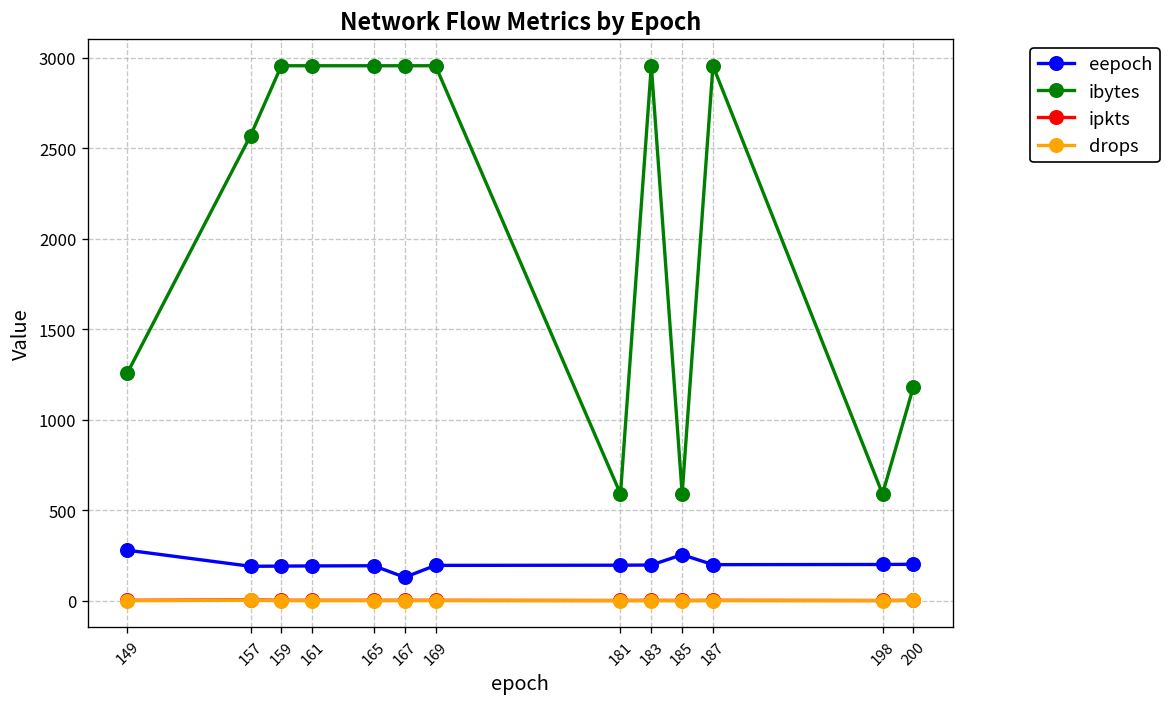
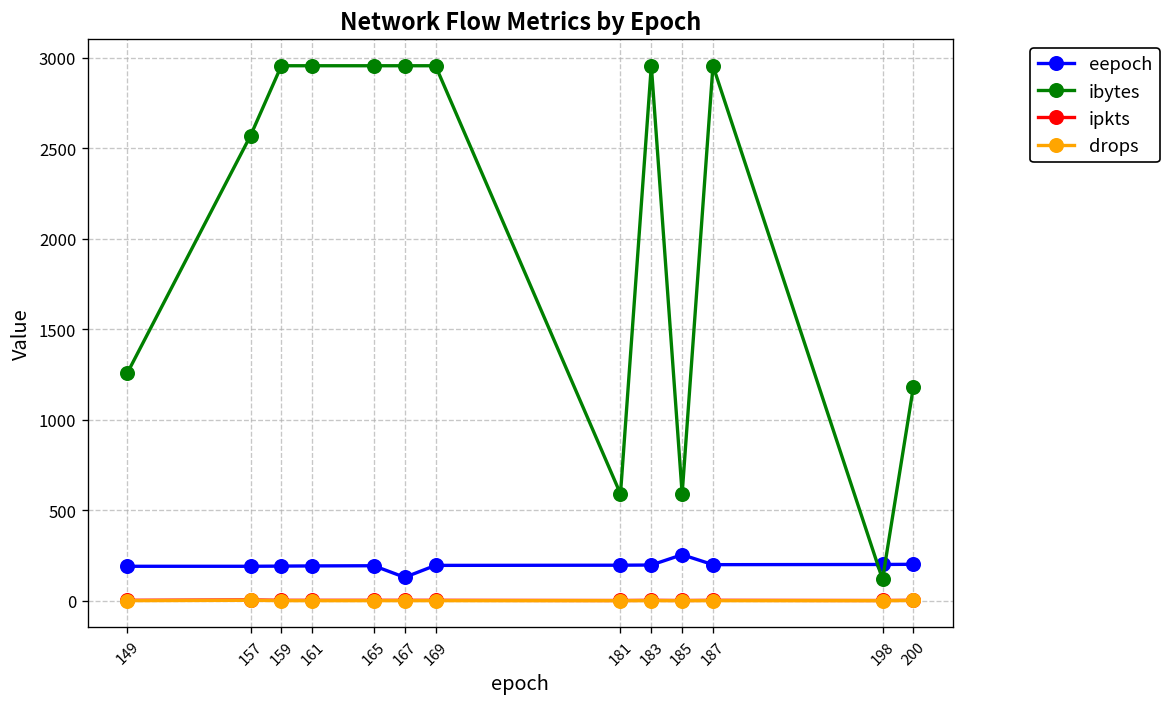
  {
    "eepoch": {
-     "149": 280,
+     "149": 190,
      "157": 190,
      "159": 190,
      "161": 190,
      "165": 190,
      "167": 130,
      "169": 200,
      "181": 200,
      "183": 200,
      "185": 250,
      "187": 200,
      "198": 200,
      "200": 200
    },
    "ibytes": {
      "149": 1260,
      "157": 2570,
      "159": 2960,
      "161": 2960,
      "165": 2960,
      "167": 2960,
      "169": 2960,
      "181": 590,
      "183": 2960,
      "185": 590,
      "187": 2960,
-     "198": 590,
+     "198": 120,
      "200": 1180
    },
    "drops": {
      "149": 0,
      "157": 0,
      "159": 0,
      "161": 0,
      "165": 0,
      "167": 0,
      "169": 0,
      "181": 0,
      "183": 0,
      "185": 0,
      "187": 0,
      "198": 0,
      "200": 0
    }
  }
